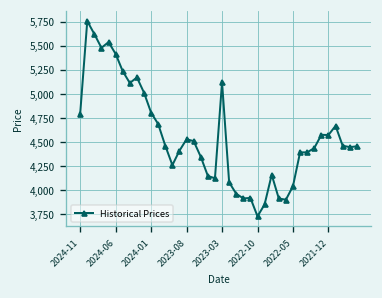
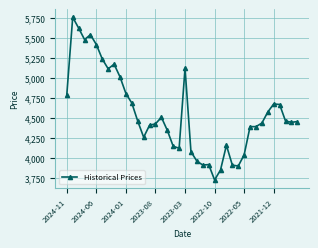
  {
    "2024-11": "4,800",
    "2024-06": "5,400",
    "2024-01": "4,800",
-   "2023-08": "4,500",
+   "2023-08": "4,400",
    "2023-03": "5,100",
    "2022-10": "3,700",
    "2022-05": "4,000",
-   "2021-12": "4,600"
+   "2021-12": "4,700"
  }
